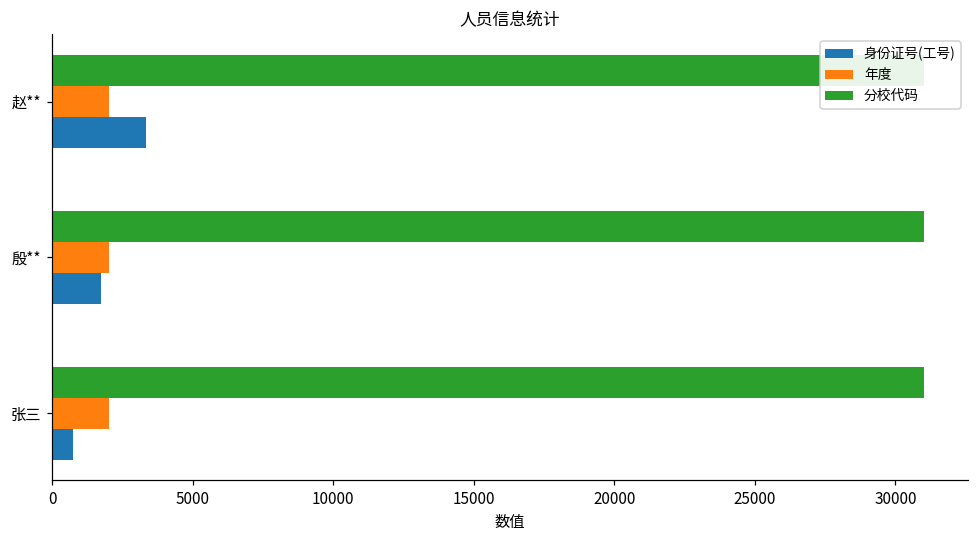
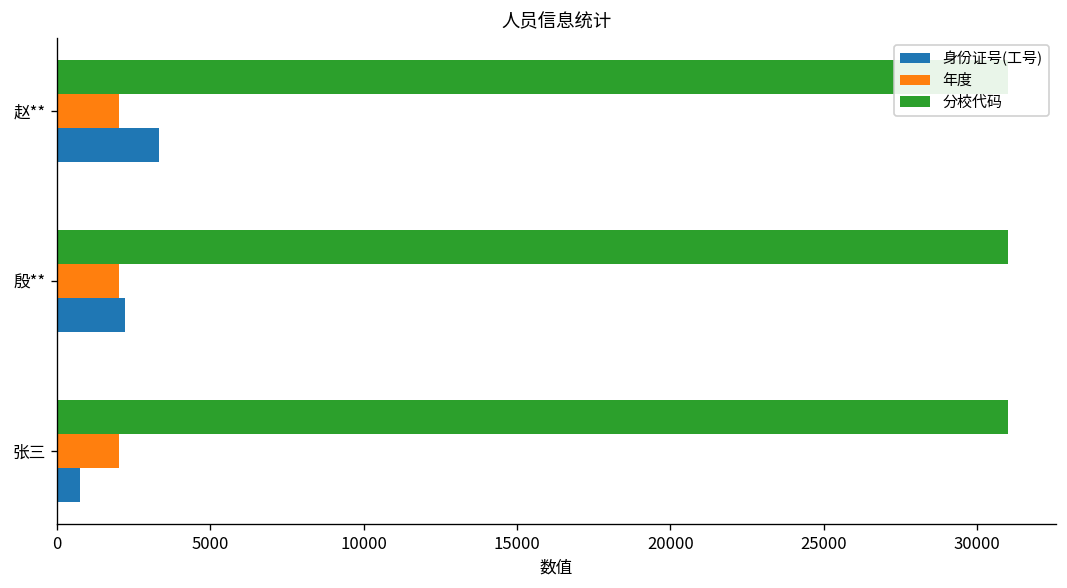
  {
    "身份证号(工号)": {
      "赵**": 3300,
-     "殷**": 1700,
+     "殷**": 2200,
      "张三": 700
    },
    "年度": {
      "赵**": 2000,
      "殷**": 2000,
      "张三": 2000
    },
    "分校代码": {
      "殷**": 31000,
      "张三": 31000
    }
  }
